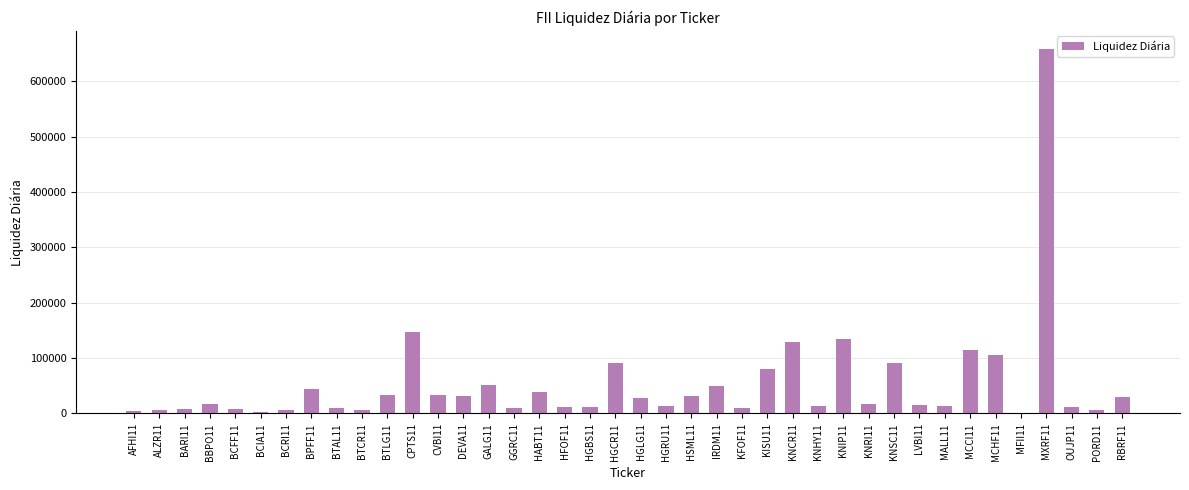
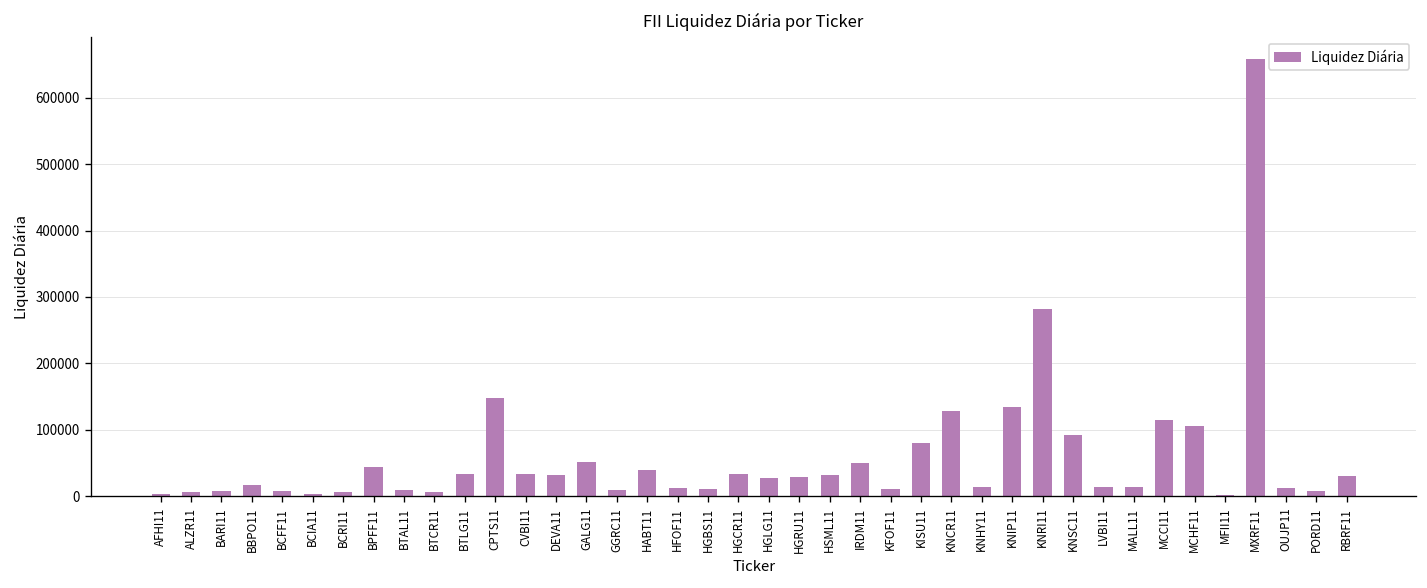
  {
    "ALZR11": 10000,
    "BARI11": 10000,
    "BBPO11": 20000,
    "BCFF11": 10000,
    "BCRI11": 10000,
    "BPFF11": 40000,
    "BTAL11": 10000,
    "BTCR11": 10000,
    "BTLG11": 30000,
    "CPTS11": 150000,
    "CVBI11": 30000,
    "DEVA11": 30000,
    "GALG11": 50000,
    "GGRC11": 10000,
    "HABT11": 40000,
    "HFOF11": 10000,
    "HGBS11": 10000,
-   "HGCR11": 90000,
+   "HGCR11": 30000,
    "HGLG11": 30000,
-   "HGRU11": 10000,
+   "HGRU11": 30000,
    "HSML11": 30000,
    "IRDM11": 50000,
    "KFOF11": 10000,
    "KISU11": 80000,
    "KNCR11": 130000,
    "KNHY11": 10000,
    "KNIP11": 130000,
-   "KNRI11": 20000,
+   "KNRI11": 280000,
    "KNSC11": 90000,
    "LVBI11": 10000,
    "MALL11": 10000,
    "MCCI11": 110000,
    "MCHF11": 100000,
    "MXRF11": 660000,
    "OUJP11": 10000,
    "PORD11": 10000,
    "RBRF11": 30000
  }
